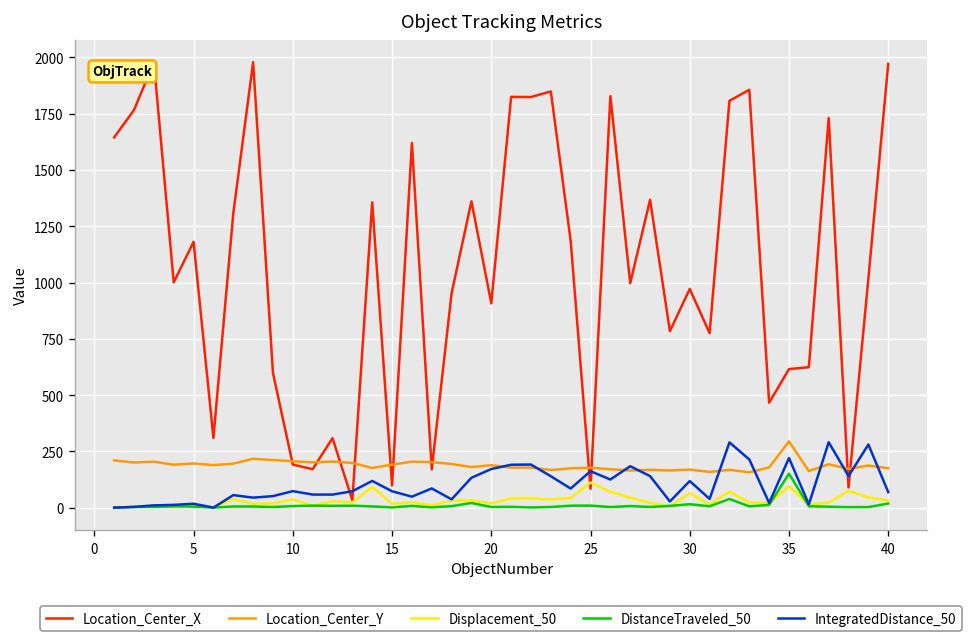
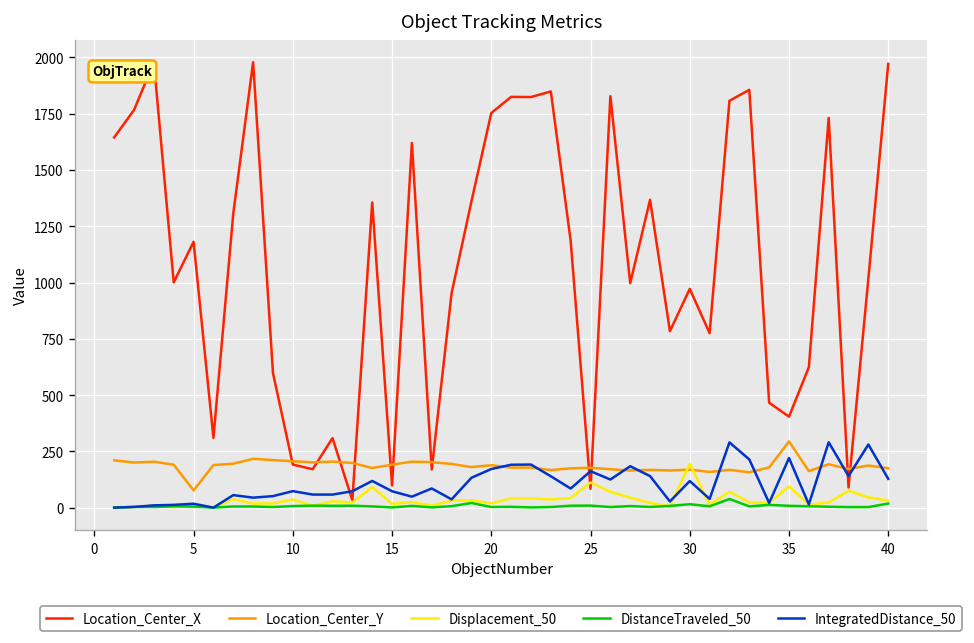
  {
    "Location_Center_X": {
      "5": 1180,
      "10": 190,
      "15": 100,
-     "20": 910,
+     "20": 1750,
      "25": 80,
      "30": 970,
-     "35": 620,
+     "35": 400,
      "40": 1970
    },
    "Location_Center_Y": {
-     "5": 200,
+     "5": 80,
      "10": 210,
      "15": 190,
      "20": 190,
      "25": 180,
      "30": 170,
      "35": 290,
      "40": 170
    },
    "Displacement_50": {
      "10": 40,
      "15": 20,
      "20": 20,
      "25": 110,
-     "30": 60,
+     "30": 200,
      "35": 90
    },
    "DistanceTraveled_50": {
      "10": 10,
      "15": 0,
      "20": 0,
      "25": 10,
      "30": 20,
-     "35": 150
+     "35": 10
    },
    "IntegratedDistance_50": {
      "10": 70,
      "15": 70,
      "20": 170,
      "25": 160,
      "30": 120,
      "35": 220,
-     "40": 70
+     "40": 130
    }
  }
